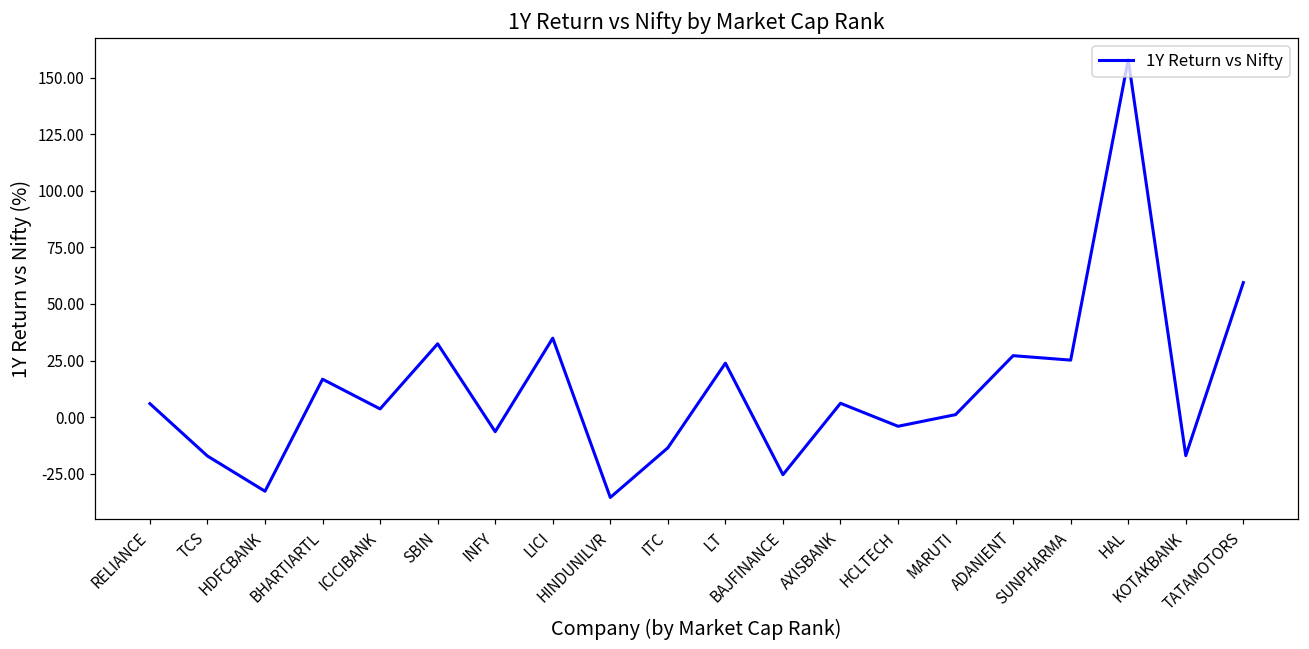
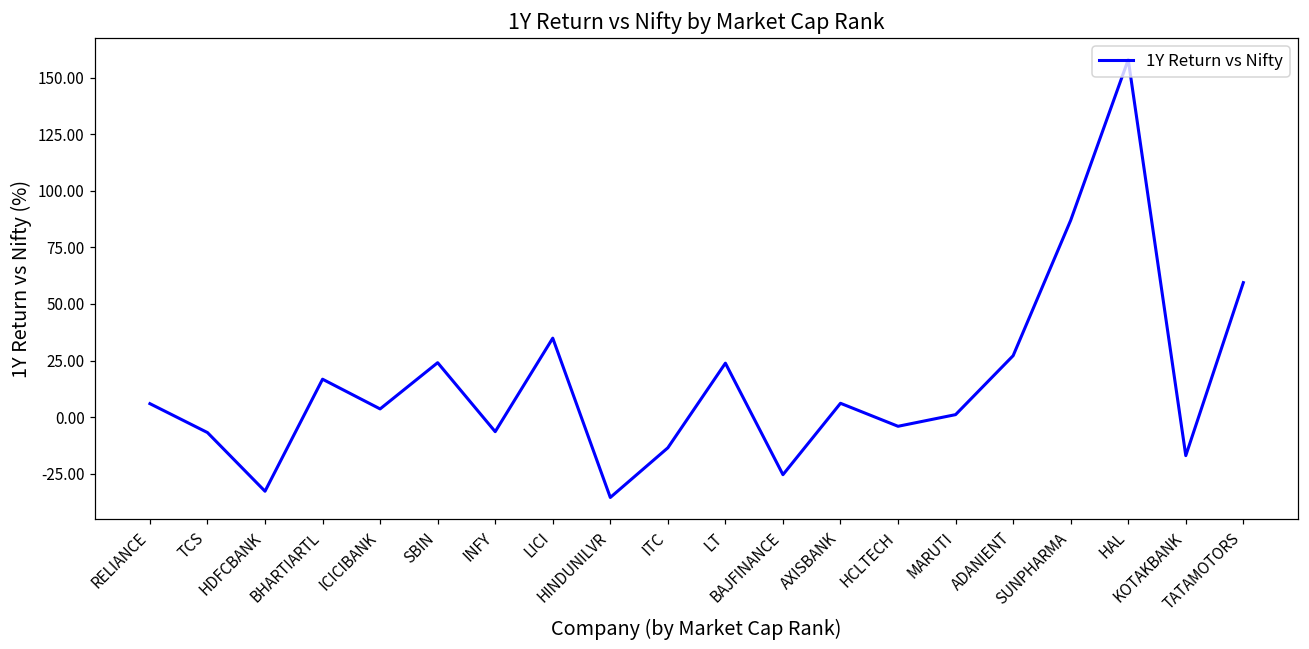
  {
    "RELIANCE": 6,
-   "TCS": -17,
+   "TCS": -7,
    "HDFCBANK": -33,
    "BHARTIARTL": 17,
    "ICICIBANK": 4,
-   "SBIN": 32,
+   "SBIN": 24,
    "INFY": -6,
    "LICI": 35,
    "HINDUNILVR": -35,
    "ITC": -14,
    "LT": 24,
    "BAJFINANCE": -25,
    "AXISBANK": 6,
    "HCLTECH": -4,
    "MARUTI": 1,
    "ADANIENT": 27,
-   "SUNPHARMA": 25,
+   "SUNPHARMA": 87,
    "KOTAKBANK": -17,
    "TATAMOTORS": 59
  }
